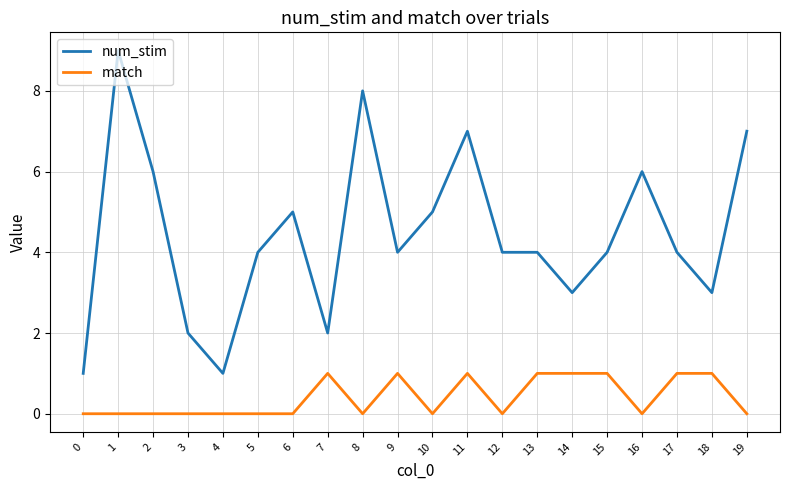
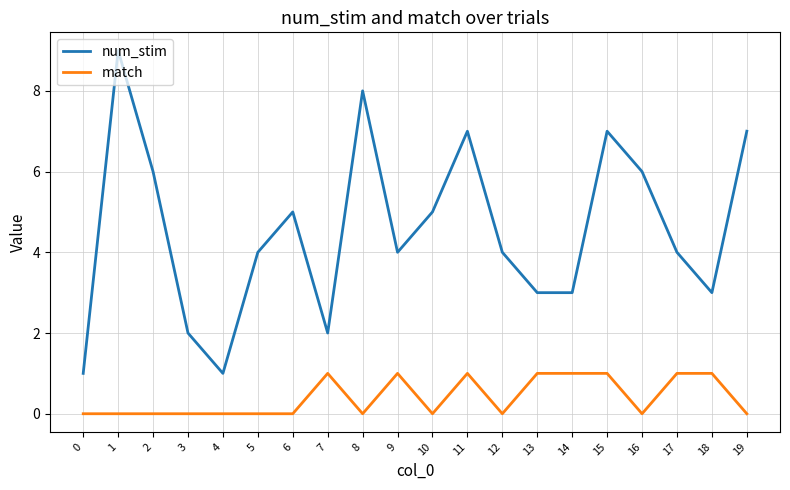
  {
    "num_stim": {
      "0": 1,
      "2": 6,
      "3": 2,
      "4": 1,
      "5": 4,
      "6": 5,
      "7": 2,
      "8": 8,
      "9": 4,
      "10": 5,
      "11": 7,
      "12": 4,
-     "13": 4,
+     "13": 3,
      "14": 3,
-     "15": 4,
+     "15": 7,
      "16": 6,
      "17": 4,
      "18": 3,
      "19": 7
    },
    "match": {
      "0": 0,
      "1": 0,
      "2": 0,
      "3": 0,
      "4": 0,
      "5": 0,
      "6": 0,
      "7": 1,
      "8": 0,
      "9": 1,
      "10": 0,
      "11": 1,
      "12": 0,
      "13": 1,
      "14": 1,
      "15": 1,
      "16": 0,
      "17": 1,
      "18": 1,
      "19": 0
    }
  }
